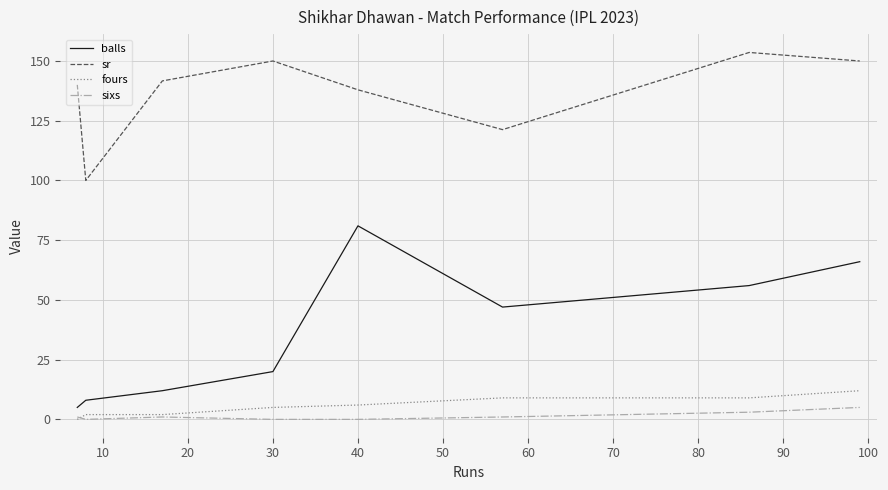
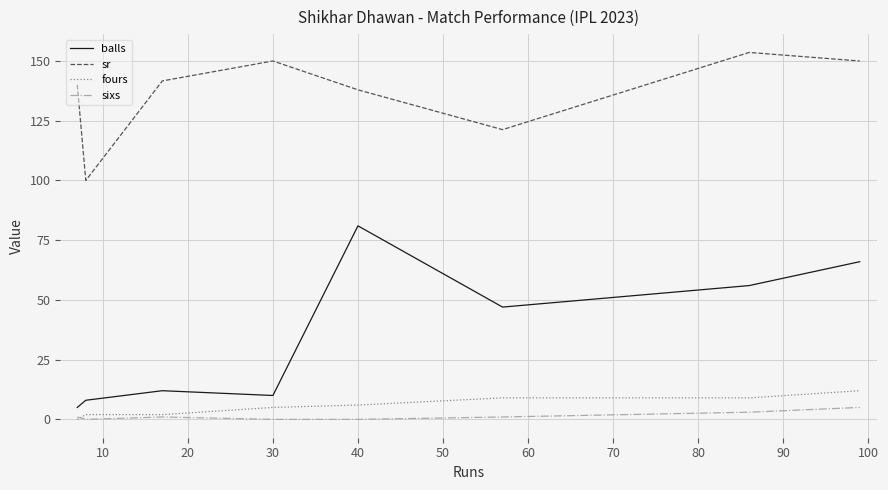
  {
    "balls": {
-     "30": 20,
+     "30": 10,
      "40": 81
    },
    "sr": {
      "30": 150,
      "40": 138
    }
  }
